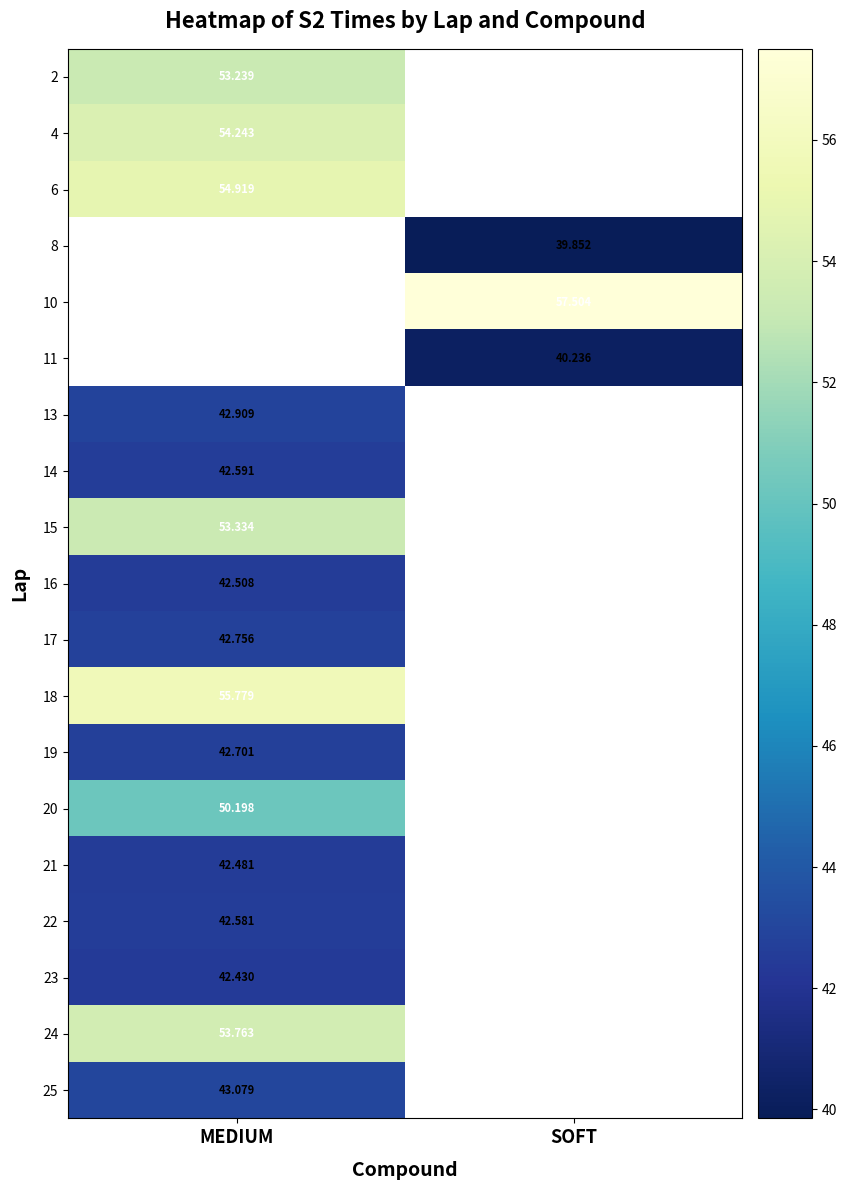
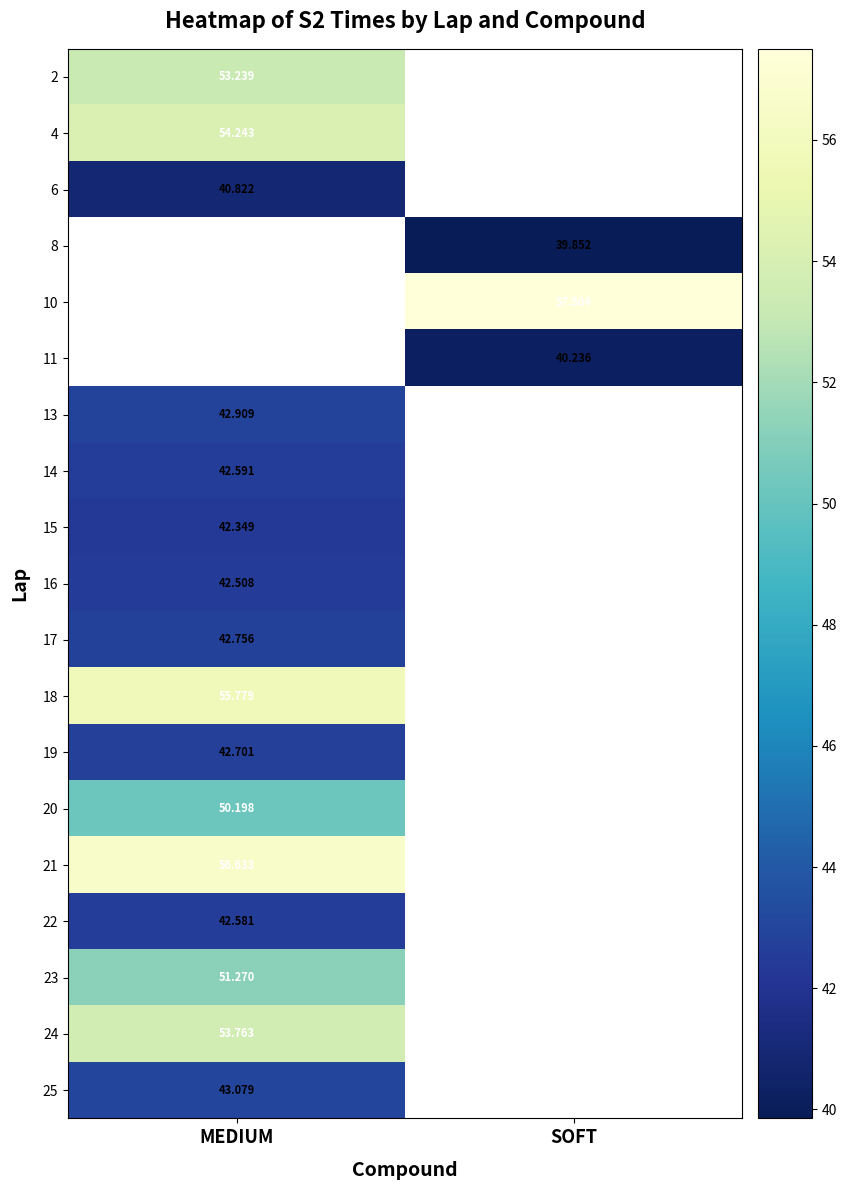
  {
    "2": {
      "MEDIUM": 53.239
    },
    "4": {
      "MEDIUM": 54.243
    },
    "6": {
-     "MEDIUM": 54.919
+     "MEDIUM": 40.822
    },
    "8": {
      "SOFT": 39.852
    },
    "11": {
      "SOFT": 40.236
    },
    "13": {
      "MEDIUM": 42.909
    },
    "14": {
      "MEDIUM": 42.591
    },
    "15": {
-     "MEDIUM": 53.334
+     "MEDIUM": 42.349
    },
    "16": {
      "MEDIUM": 42.508
    },
    "17": {
      "MEDIUM": 42.756
    },
    "18": {
      "MEDIUM": 55.779
    },
    "19": {
      "MEDIUM": 42.701
    },
    "20": {
      "MEDIUM": 50.198
    },
    "21": {
-     "MEDIUM": 42.481
+     "MEDIUM": 56.633
    },
    "22": {
      "MEDIUM": 42.581
    },
    "23": {
-     "MEDIUM": 42.430
+     "MEDIUM": 51.270
    },
    "24": {
      "MEDIUM": 53.763
    },
    "25": {
      "MEDIUM": 43.079
    }
  }
